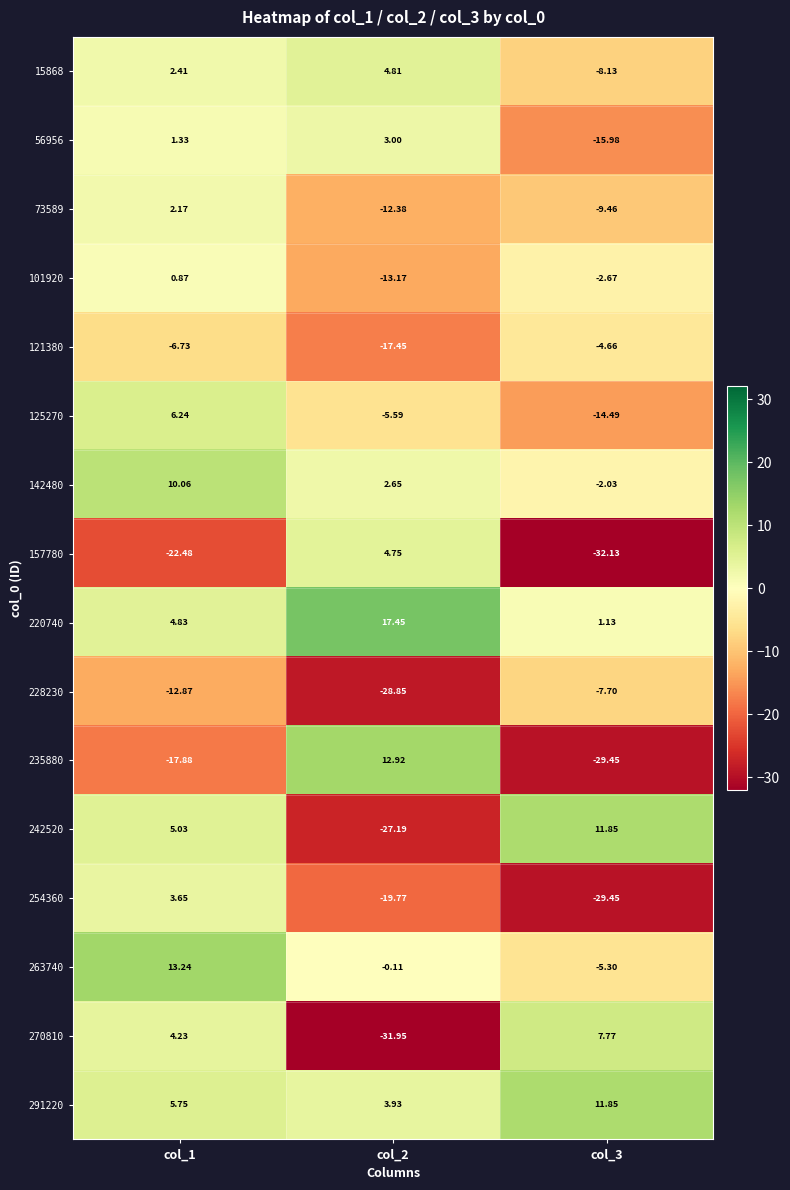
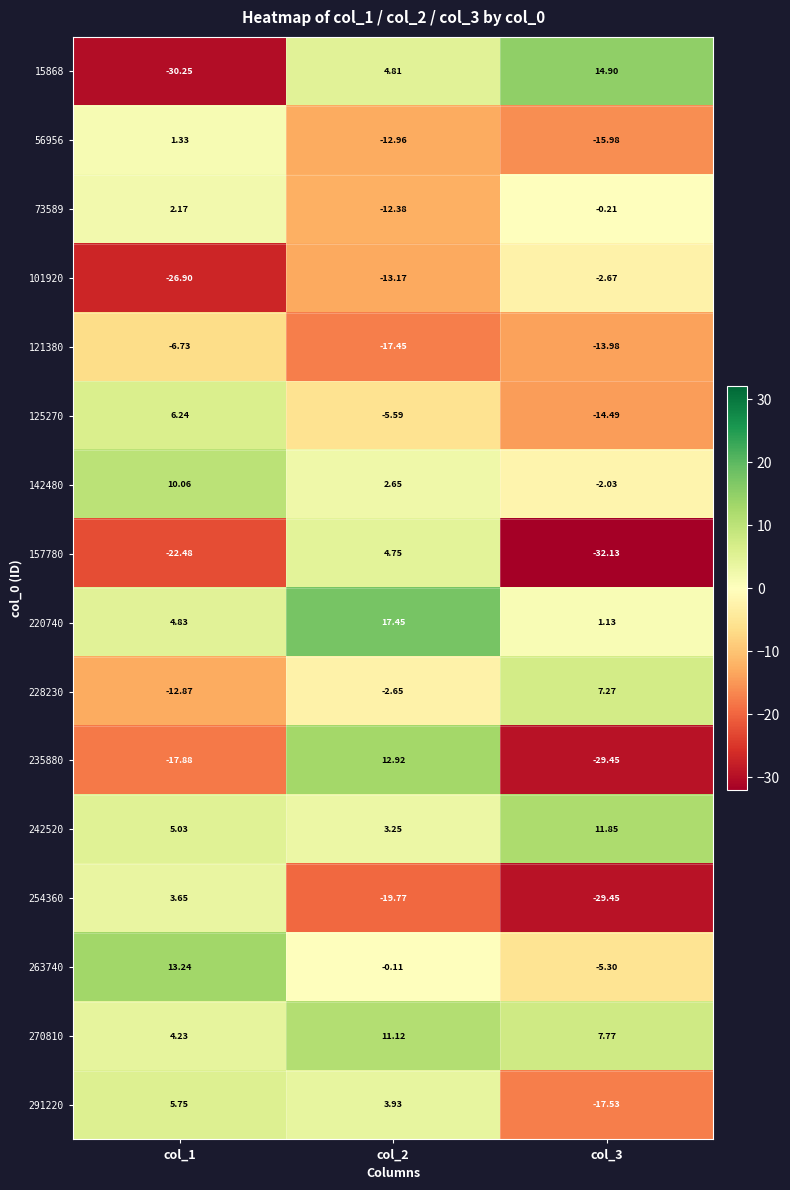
  {
    "15868": {
-     "col_1": 2.41,
+     "col_1": -30.25,
      "col_2": 4.81,
-     "col_3": -8.13
+     "col_3": 14.90
    },
    "56956": {
      "col_1": 1.33,
-     "col_2": 3.00,
+     "col_2": -12.96,
      "col_3": -15.98
    },
    "73589": {
      "col_1": 2.17,
      "col_2": -12.38,
-     "col_3": -9.46
+     "col_3": -0.21
    },
    "101920": {
-     "col_1": 0.87,
+     "col_1": -26.90,
      "col_2": -13.17,
      "col_3": -2.67
    },
    "121380": {
      "col_1": -6.73,
      "col_2": -17.45,
-     "col_3": -4.66
+     "col_3": -13.98
    },
    "125270": {
      "col_1": 6.24,
      "col_2": -5.59,
      "col_3": -14.49
    },
    "142480": {
      "col_1": 10.06,
      "col_2": 2.65,
      "col_3": -2.03
    },
    "157780": {
      "col_1": -22.48,
      "col_2": 4.75,
      "col_3": -32.13
    },
    "220740": {
      "col_1": 4.83,
      "col_2": 17.45,
      "col_3": 1.13
    },
    "228230": {
      "col_1": -12.87,
-     "col_2": -28.85,
-     "col_3": -7.70
+     "col_2": -2.65,
+     "col_3": 7.27
    },
    "235880": {
      "col_1": -17.88,
      "col_2": 12.92,
      "col_3": -29.45
    },
    "242520": {
      "col_1": 5.03,
-     "col_2": -27.19,
+     "col_2": 3.25,
      "col_3": 11.85
    },
    "254360": {
      "col_1": 3.65,
      "col_2": -19.77,
      "col_3": -29.45
    },
    "263740": {
      "col_1": 13.24,
      "col_2": -0.11,
      "col_3": -5.30
    },
    "270810": {
      "col_1": 4.23,
-     "col_2": -31.95,
+     "col_2": 11.12,
      "col_3": 7.77
    },
    "291220": {
      "col_1": 5.75,
      "col_2": 3.93,
-     "col_3": 11.85
+     "col_3": -17.53
    }
  }
